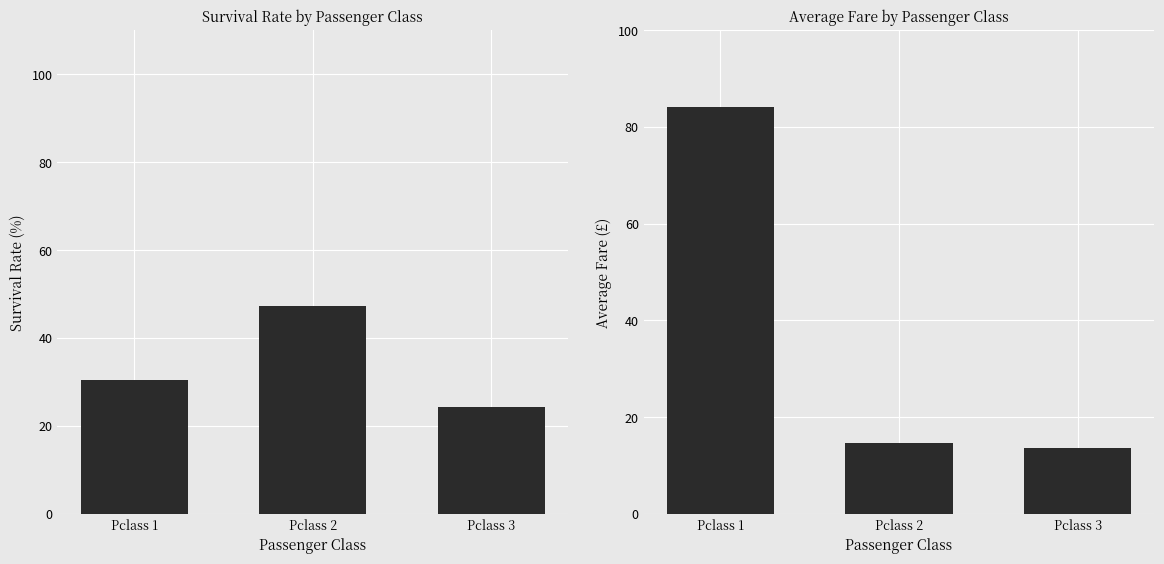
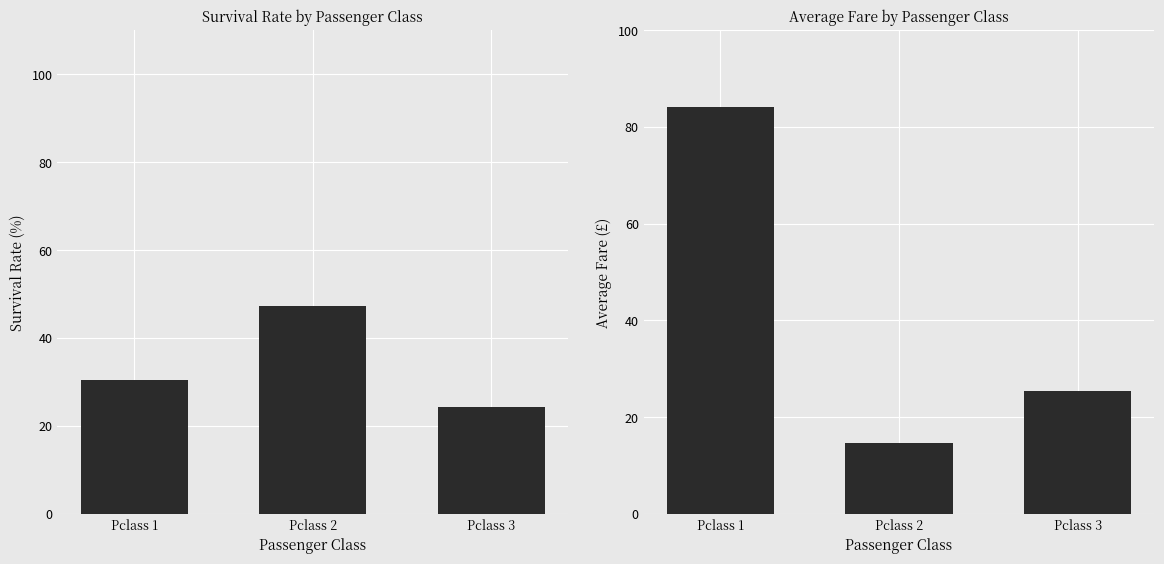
  {
    "Survival Rate by Passenger Class": {
      "Pclass 1": 30,
      "Pclass 2": 47,
      "Pclass 3": 24
    },
    "Average Fare by Passenger Class": {
      "Pclass 1": 84,
      "Pclass 2": 15,
-     "Pclass 3": 14
+     "Pclass 3": 25
    }
  }
